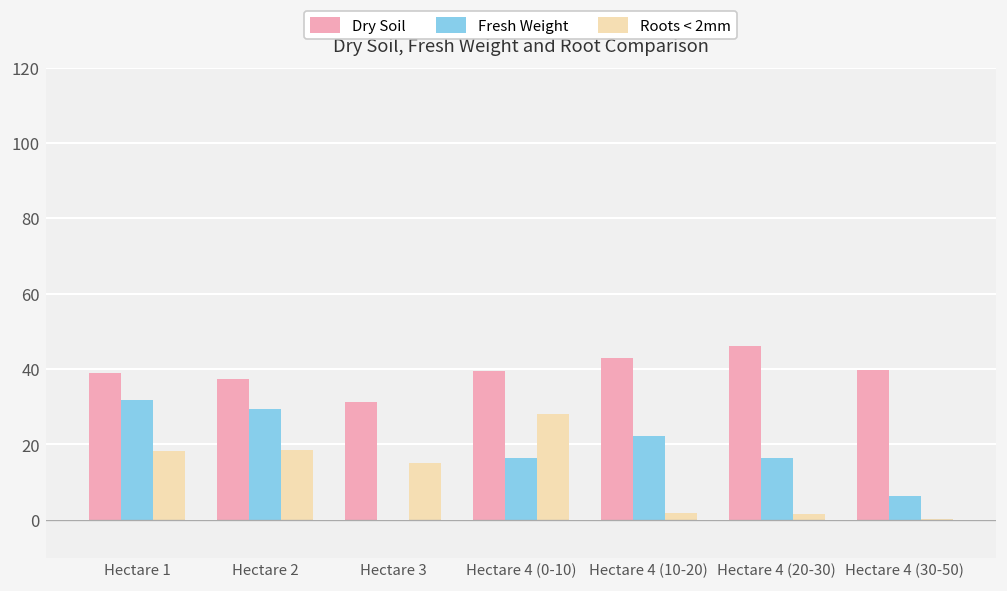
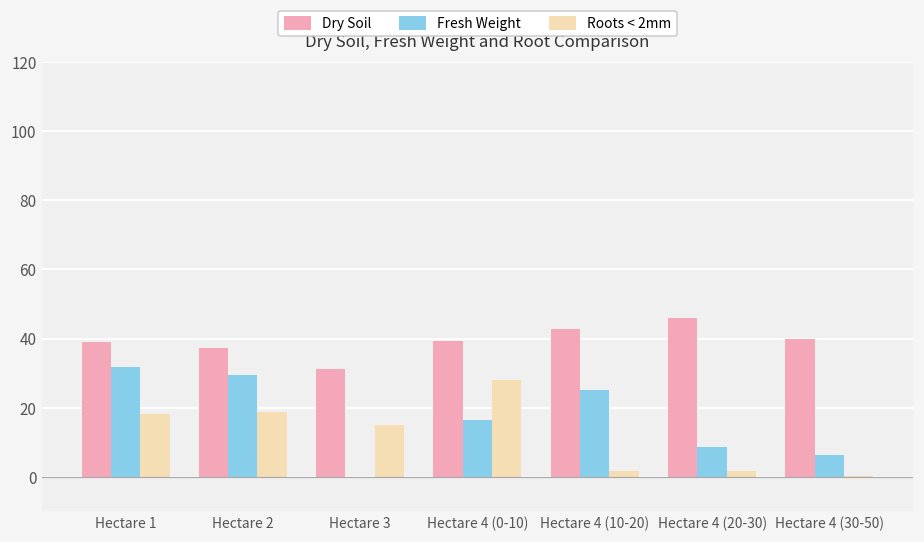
  {
    "Fresh Weight": {
      "Hectare 1": 32,
      "Hectare 2": 29,
      "Hectare 3": 0,
      "Hectare 4 (0-10)": 16,
-     "Hectare 4 (10-20)": 22,
-     "Hectare 4 (20-30)": 16,
+     "Hectare 4 (10-20)": 25,
+     "Hectare 4 (20-30)": 9,
      "Hectare 4 (30-50)": 6
    }
  }
